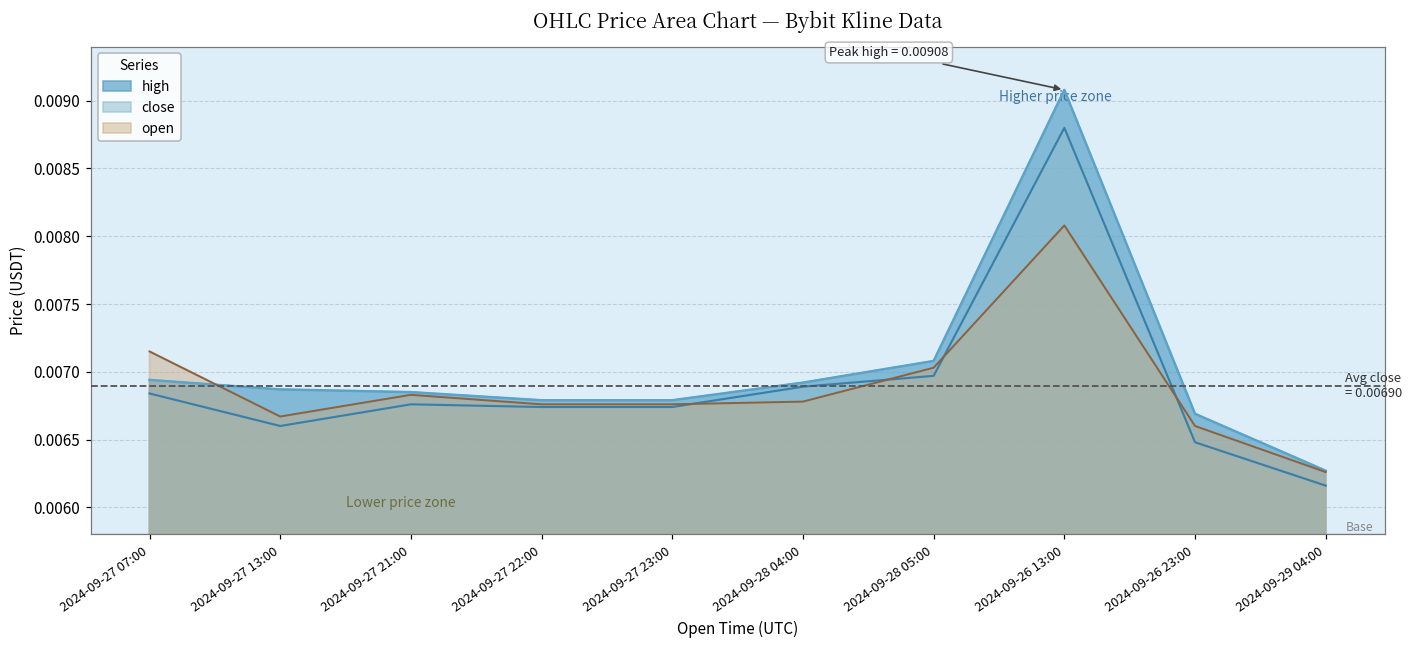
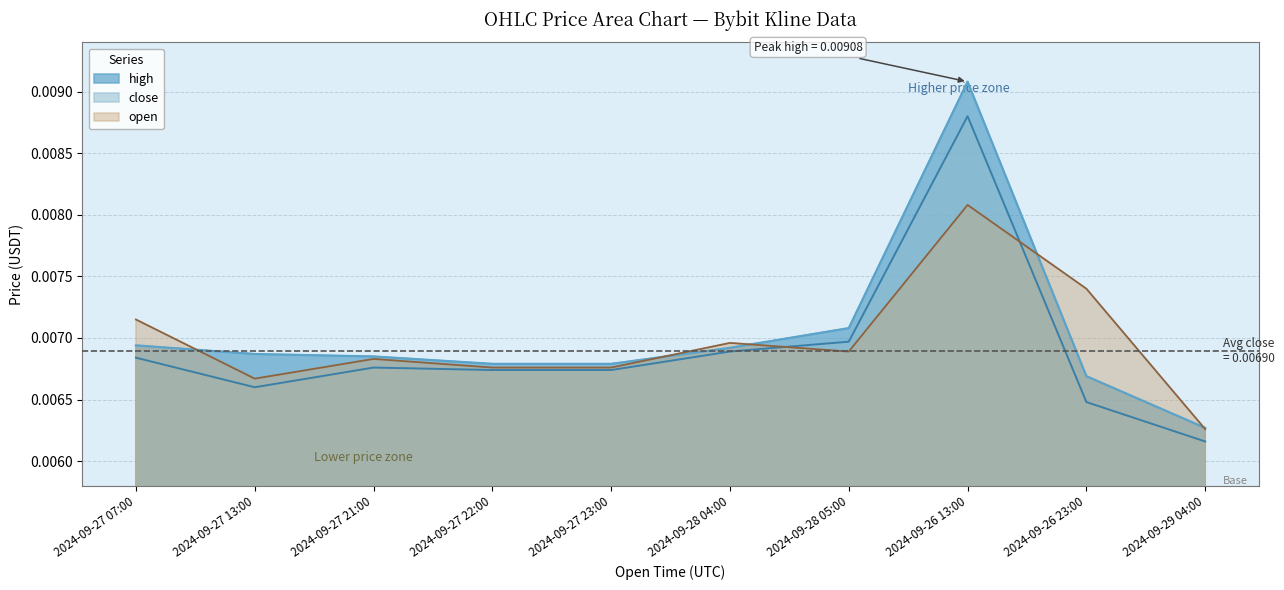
  {
    "open": {
      "2024-09-27 07:00": 0.00715,
      "2024-09-27 13:00": 0.00667,
-     "2024-09-28 04:00": 0.00678,
-     "2024-09-28 05:00": 0.00703,
+     "2024-09-28 04:00": 0.00696,
+     "2024-09-28 05:00": 0.00689,
      "2024-09-26 13:00": 0.00808,
-     "2024-09-26 23:00": 0.0066
+     "2024-09-26 23:00": 0.0074
    }
  }
